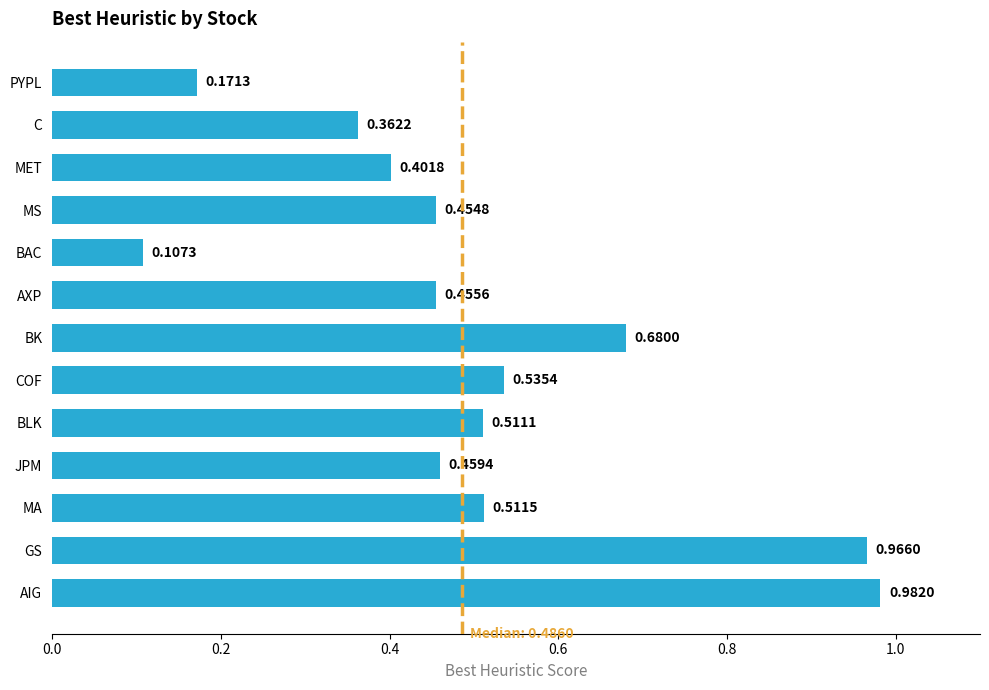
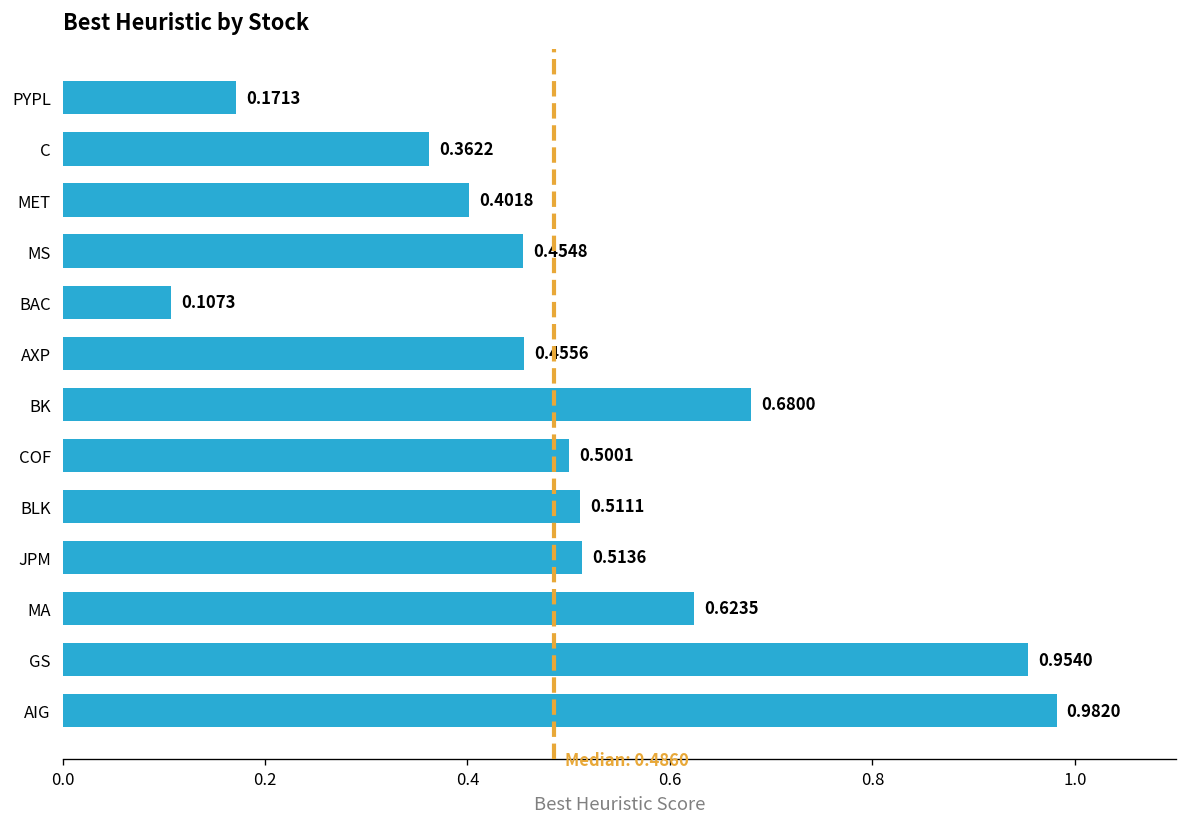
  {
    "PYPL": 0.1713,
    "C": 0.3622,
    "MET": 0.4018,
    "MS": 0.4548,
    "BAC": 0.1073,
    "AXP": 0.4556,
    "BK": 0.6800,
-   "COF": 0.5354,
+   "COF": 0.5001,
    "BLK": 0.5111,
-   "JPM": 0.4594,
-   "MA": 0.5115,
-   "GS": 0.9660,
+   "JPM": 0.5136,
+   "MA": 0.6235,
+   "GS": 0.9540,
    "AIG": 0.9820
  }
